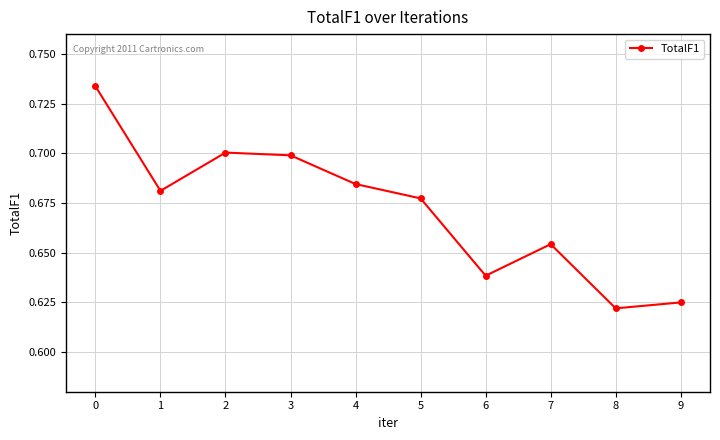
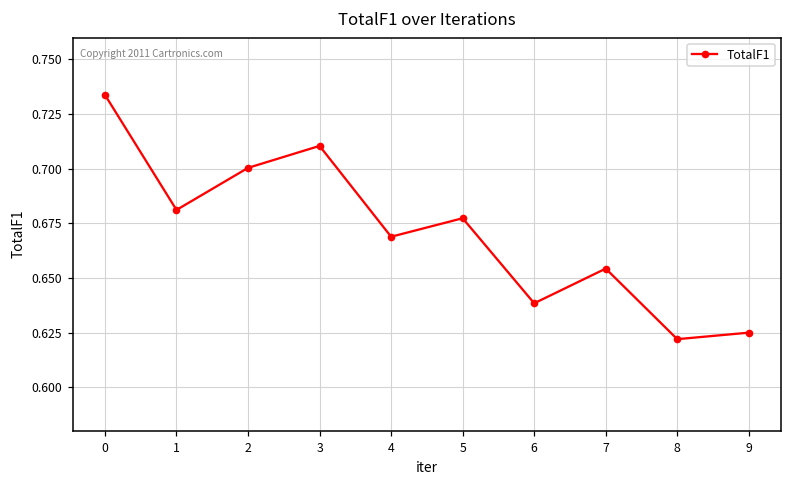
  {
    "0": 0.734,
    "1": 0.681,
    "2": 0.700,
-   "3": 0.699,
-   "4": 0.685,
+   "3": 0.710,
+   "4": 0.669,
    "5": 0.677,
    "6": 0.638,
    "7": 0.654,
    "8": 0.622,
    "9": 0.625
  }
